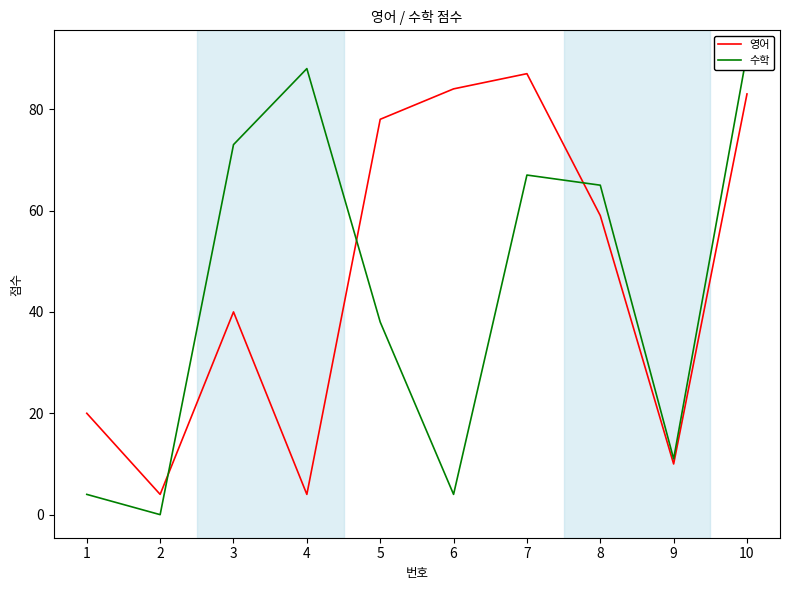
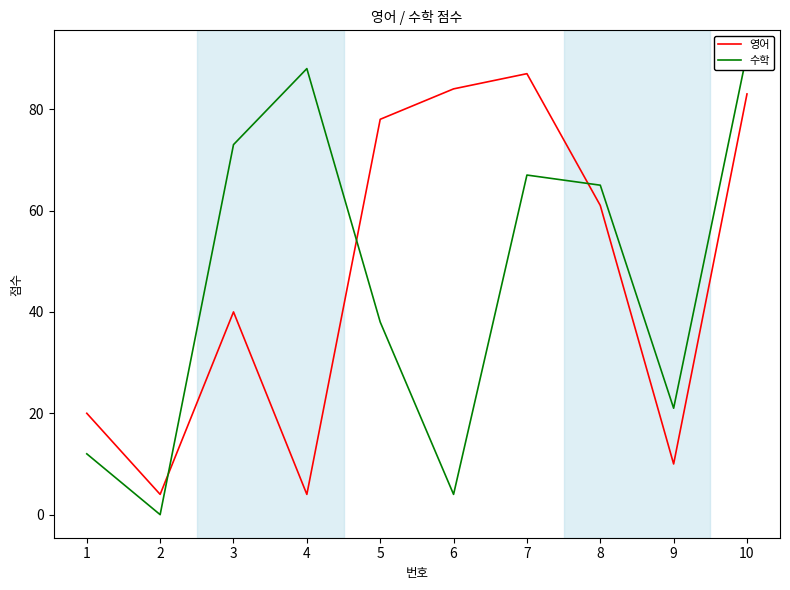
  {
    "영어": {
      "1": 20,
      "2": 4,
      "3": 40,
      "4": 4,
      "5": 78,
      "6": 84,
      "7": 87,
-     "8": 59,
+     "8": 61,
      "9": 10,
      "10": 83
    },
    "수학": {
-     "1": 4,
+     "1": 12,
      "2": 0,
      "3": 73,
      "4": 88,
      "5": 38,
      "6": 4,
      "7": 67,
      "8": 65,
-     "9": 11
+     "9": 21
    }
  }
